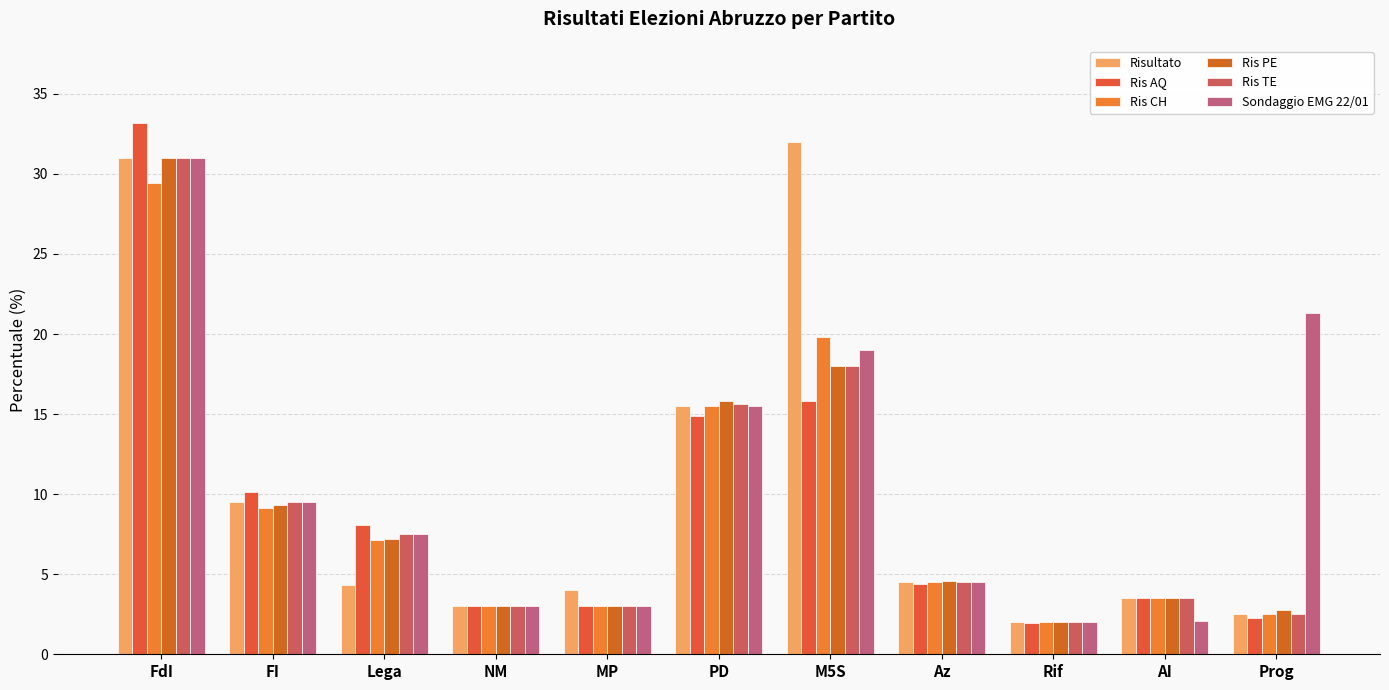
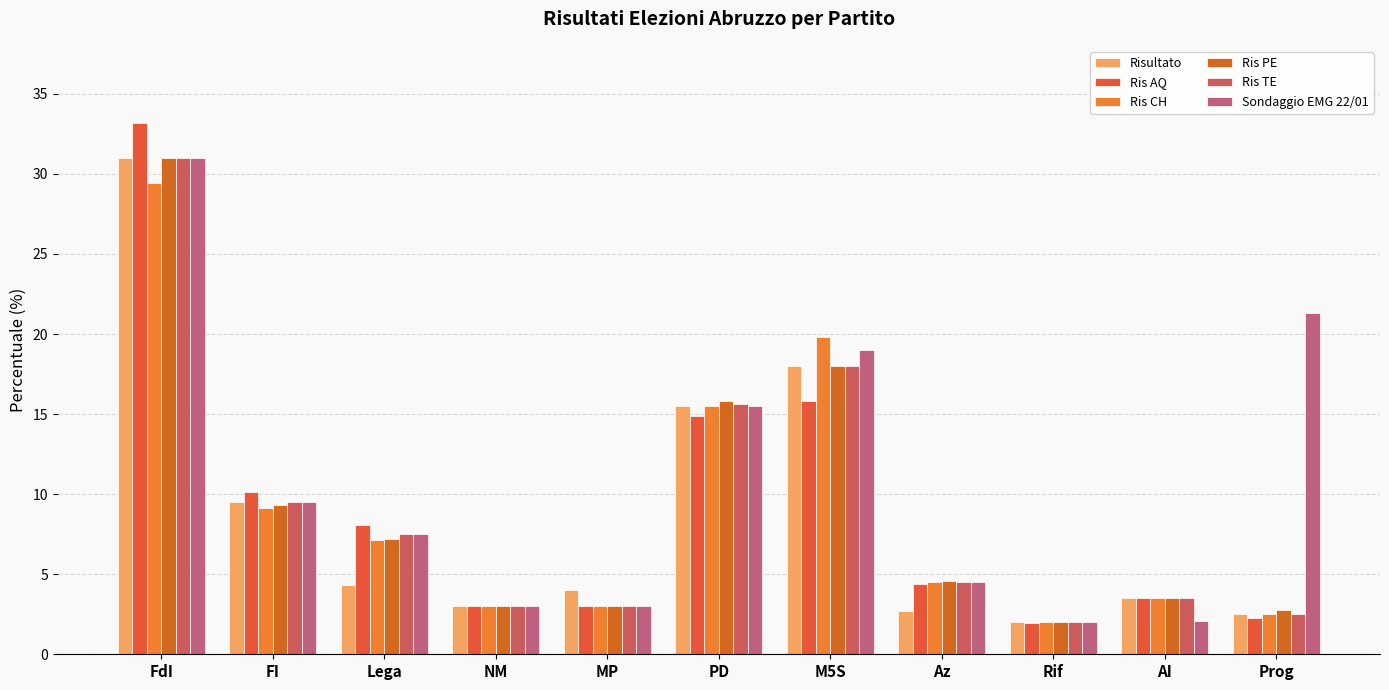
  {
    "Risultato": {
      "FdI": 31.0,
      "FI": 9.5,
      "Lega": 4.3,
      "NM": 3.0,
      "MP": 4.0,
      "PD": 15.5,
-     "M5S": 32,
-     "Az": 4.5,
+     "M5S": 18,
+     "Az": 2.7,
      "Rif": 2.0,
      "AI": 3.5,
      "Prog": 2.5
    }
  }
